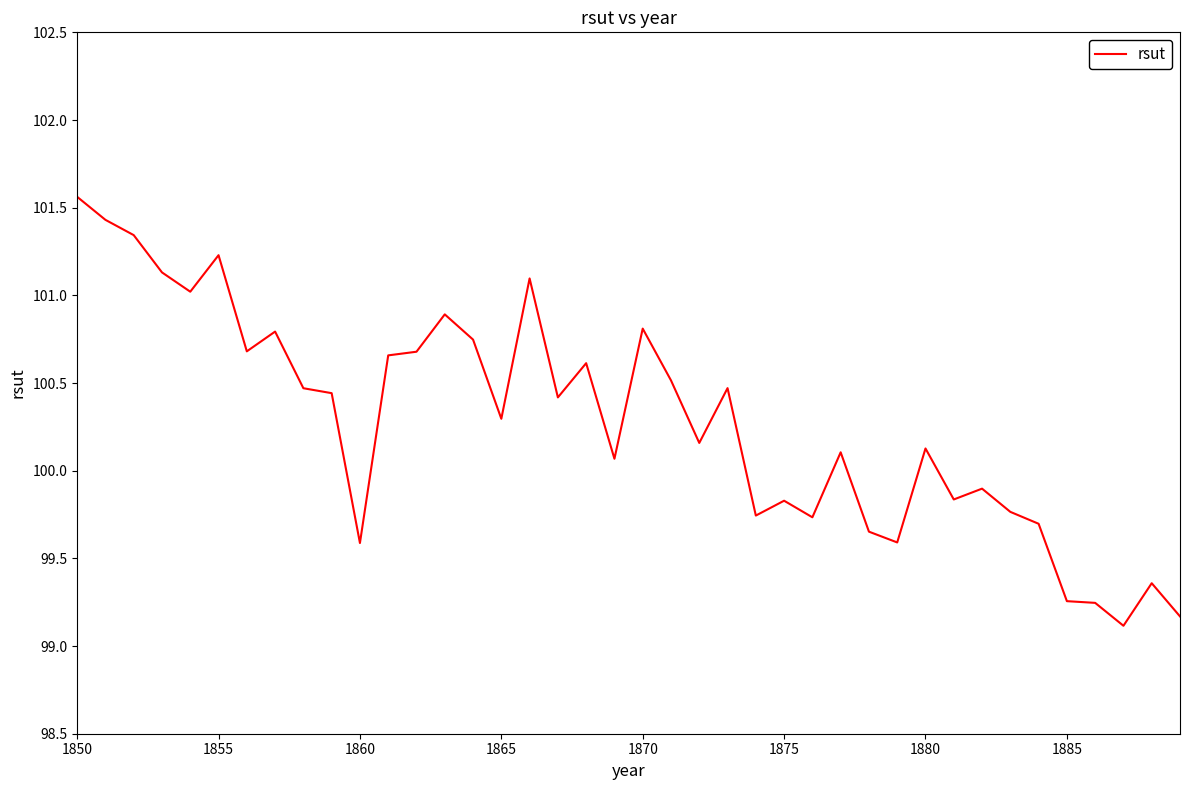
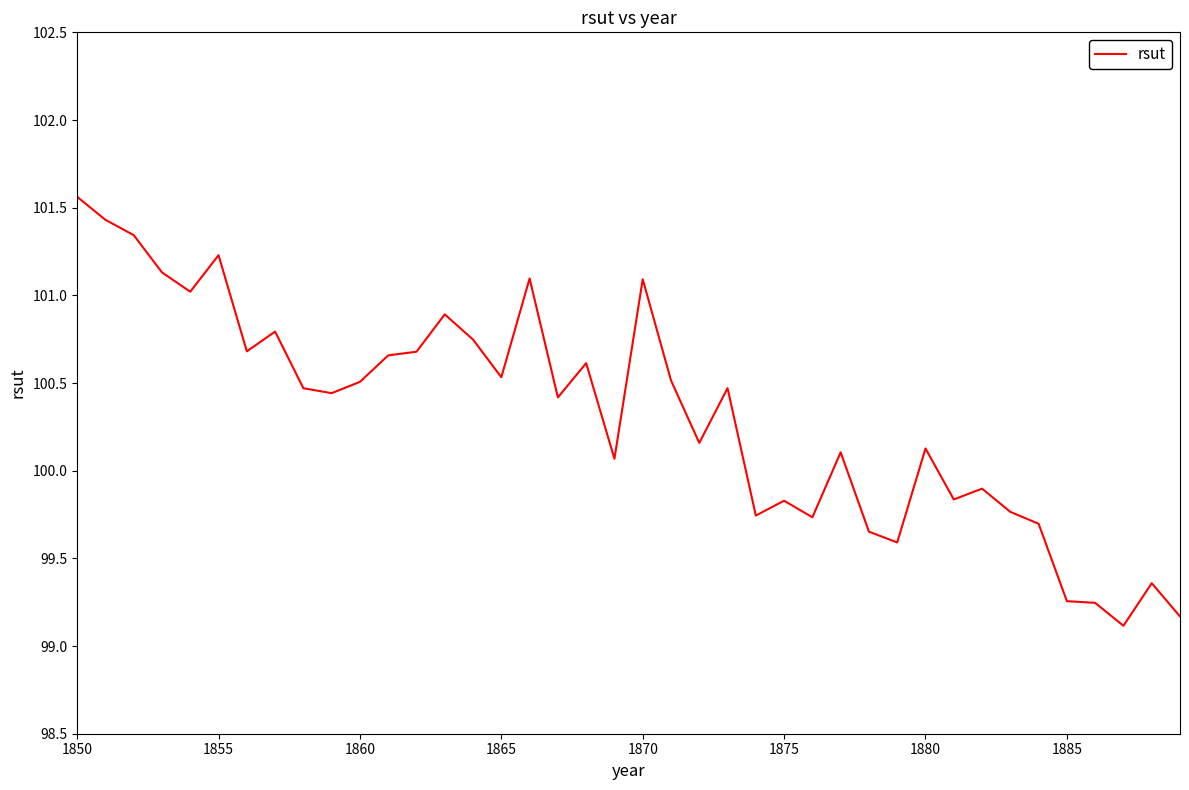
  {
    "1850": 101.56,
    "1855": 101.23,
-   "1860": 99.59,
-   "1865": 100.30,
-   "1870": 100.81,
+   "1860": 100.51,
+   "1865": 100.53,
+   "1870": 101.09,
    "1875": 99.83,
    "1880": 100.13,
    "1885": 99.26
  }
